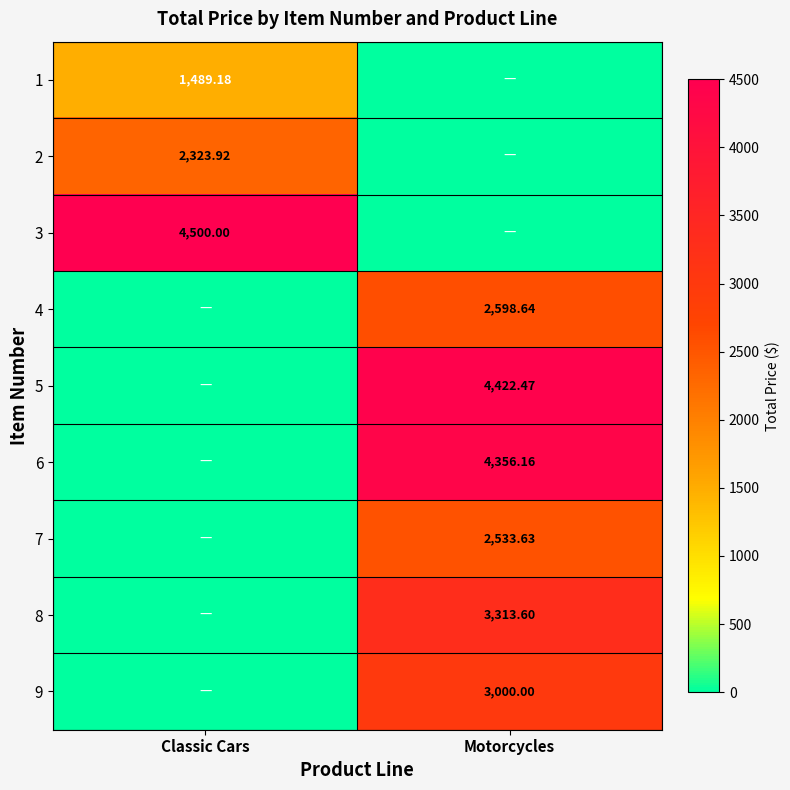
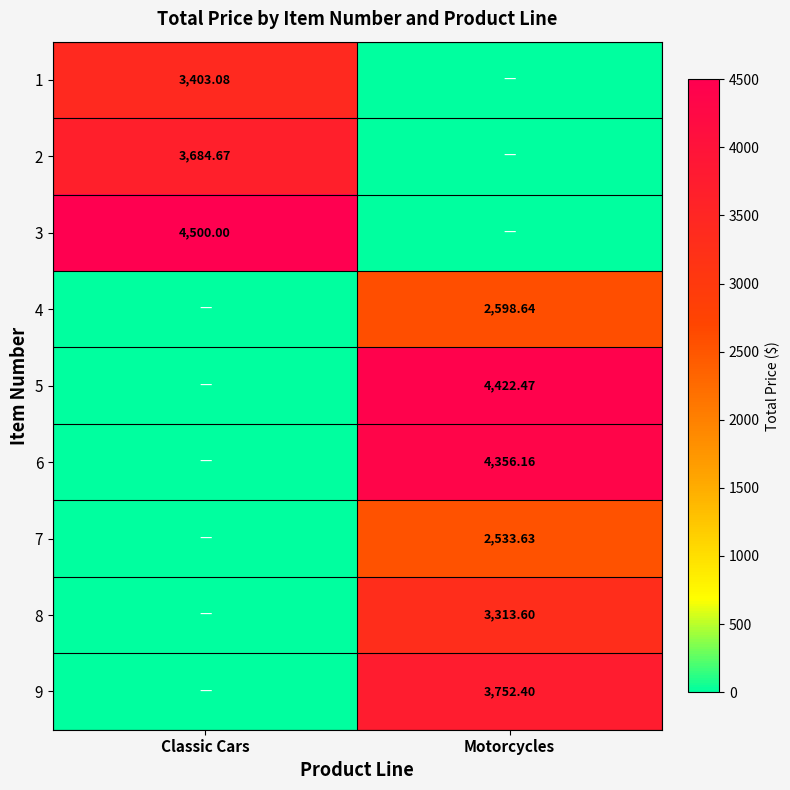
  {
    "1": {
-     "Classic Cars": "1,489.18"
+     "Classic Cars": "3,403.08"
    },
    "2": {
-     "Classic Cars": "2,323.92"
+     "Classic Cars": "3,684.67"
    },
    "3": {
      "Classic Cars": "4,500.00"
    },
    "4": {
      "Motorcycles": "2,598.64"
    },
    "5": {
      "Motorcycles": "4,422.47"
    },
    "6": {
      "Motorcycles": "4,356.16"
    },
    "7": {
      "Motorcycles": "2,533.63"
    },
    "8": {
      "Motorcycles": "3,313.60"
    },
    "9": {
-     "Motorcycles": "3,000.00"
+     "Motorcycles": "3,752.40"
    }
  }
